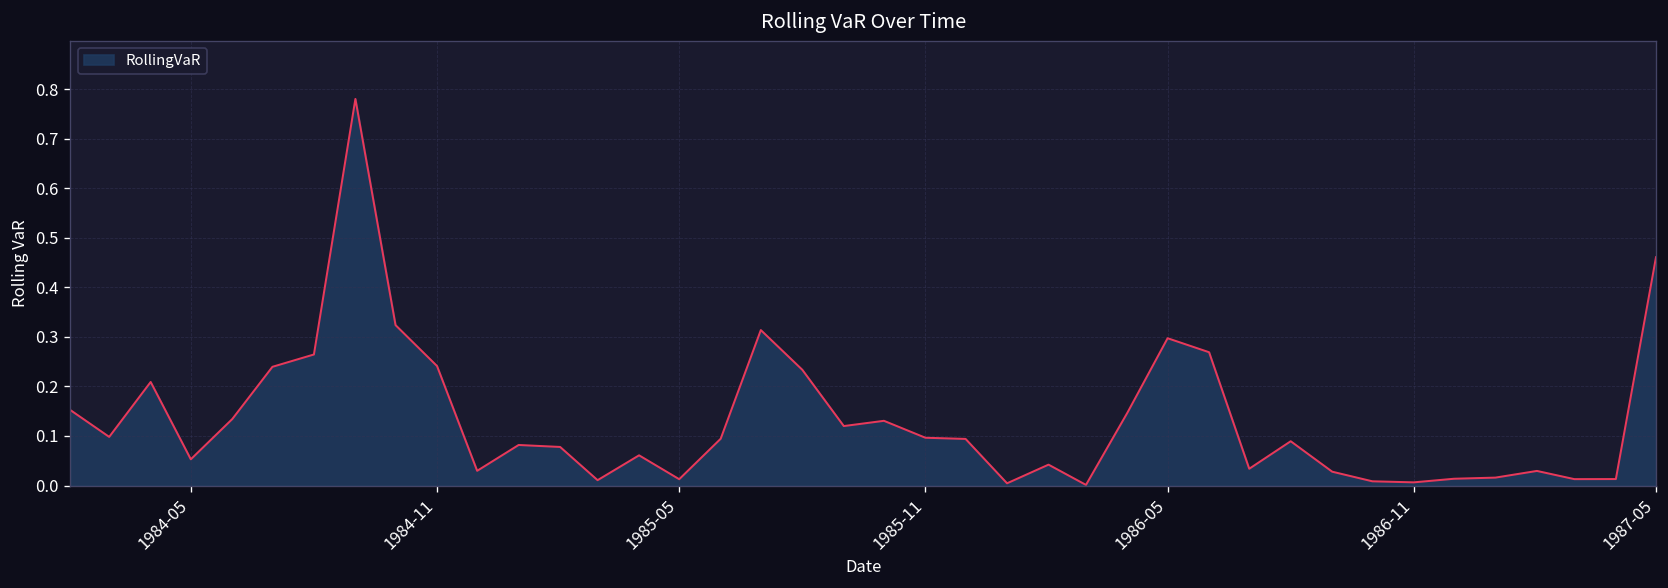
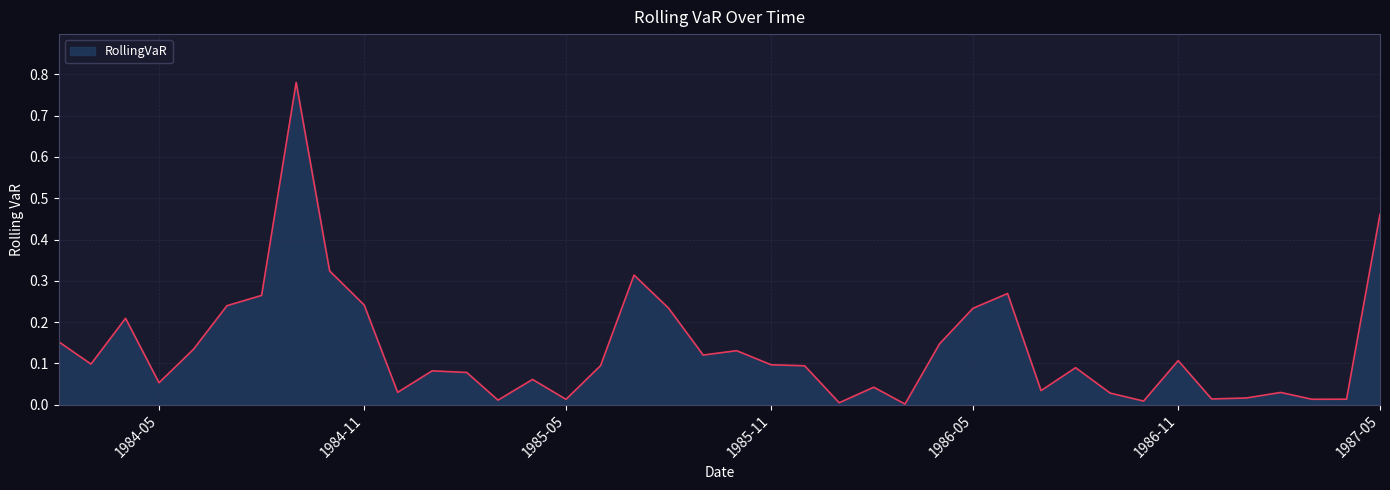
  {
    "1984-05": 0.05,
    "1984-11": 0.24,
    "1985-05": 0.01,
    "1985-11": 0.10,
-   "1986-05": 0.30,
-   "1986-11": 0.01,
+   "1986-05": 0.23,
+   "1986-11": 0.11,
    "1987-05": 0.46
  }
